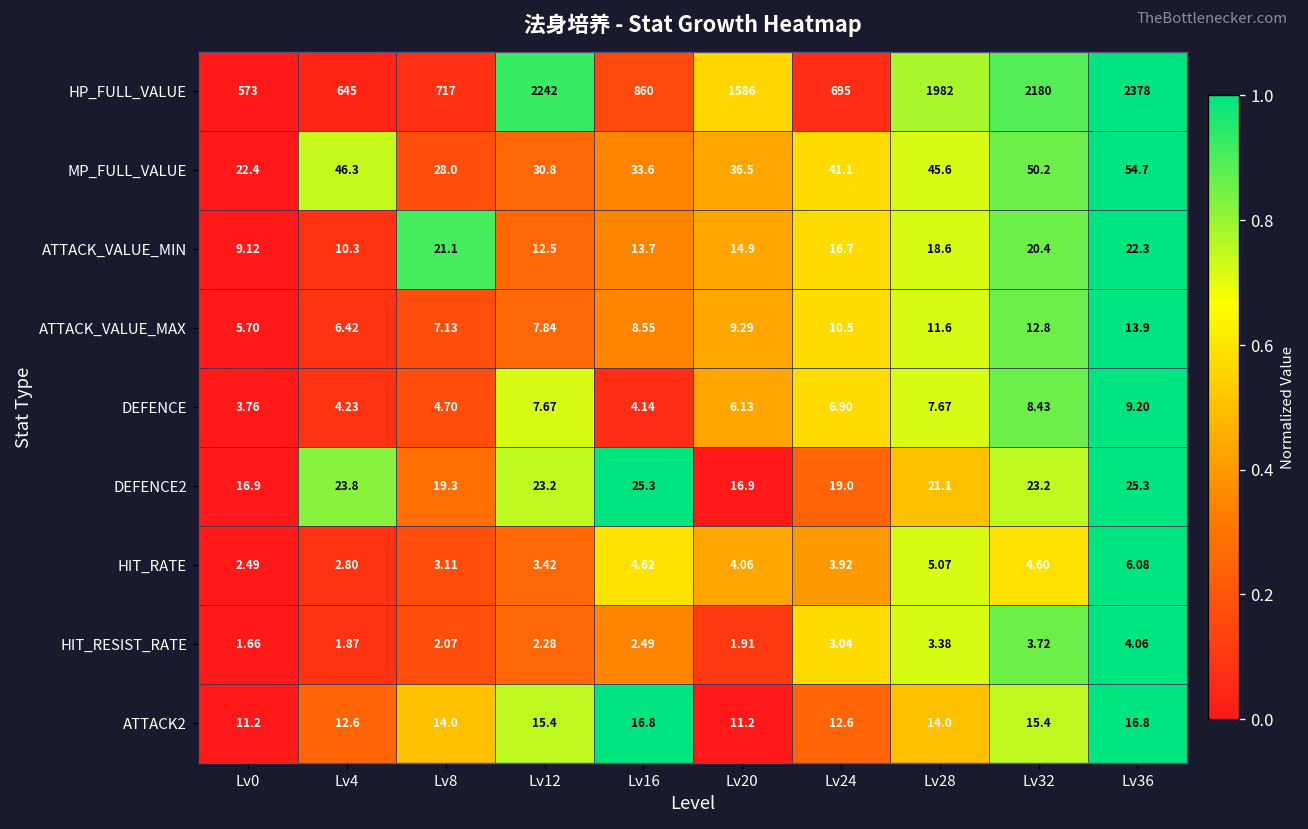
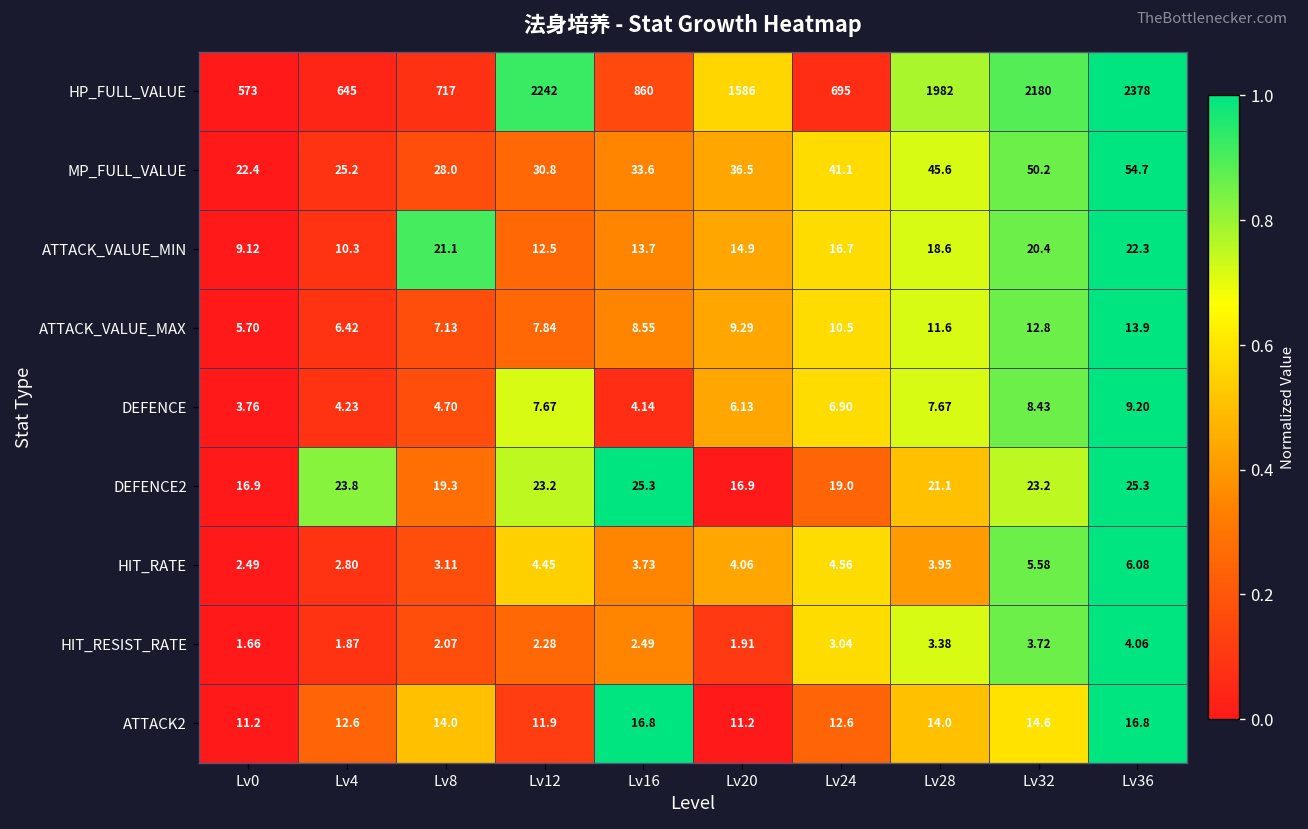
  {
    "HP_FULL_VALUE": {
      "Lv0": 573,
      "Lv4": 645,
      "Lv8": 717,
      "Lv12": 2242,
      "Lv16": 860,
      "Lv20": 1586,
      "Lv24": 695,
      "Lv28": 1982,
      "Lv32": 2180,
      "Lv36": 2378
    },
    "MP_FULL_VALUE": {
      "Lv0": 22.4,
-     "Lv4": 46.3,
+     "Lv4": 25.2,
      "Lv8": 28.0,
      "Lv12": 30.8,
      "Lv16": 33.6,
      "Lv20": 36.5,
      "Lv24": 41.1,
      "Lv28": 45.6,
      "Lv32": 50.2,
      "Lv36": 54.7
    },
    "ATTACK_VALUE_MIN": {
      "Lv0": 9.12,
      "Lv4": 10.3,
      "Lv8": 21.1,
      "Lv12": 12.5,
      "Lv16": 13.7,
      "Lv20": 14.9,
      "Lv24": 16.7,
      "Lv28": 18.6,
      "Lv32": 20.4,
      "Lv36": 22.3
    },
    "ATTACK_VALUE_MAX": {
      "Lv0": 5.70,
      "Lv4": 6.42,
      "Lv8": 7.13,
      "Lv12": 7.84,
      "Lv16": 8.55,
      "Lv20": 9.29,
      "Lv24": 10.5,
      "Lv28": 11.6,
      "Lv32": 12.8,
      "Lv36": 13.9
    },
    "DEFENCE": {
      "Lv0": 3.76,
      "Lv4": 4.23,
      "Lv8": 4.70,
      "Lv12": 7.67,
      "Lv16": 4.14,
      "Lv20": 6.13,
      "Lv24": 6.90,
      "Lv28": 7.67,
      "Lv32": 8.43,
      "Lv36": 9.20
    },
    "DEFENCE2": {
      "Lv0": 16.9,
      "Lv4": 23.8,
      "Lv8": 19.3,
      "Lv12": 23.2,
      "Lv16": 25.3,
      "Lv20": 16.9,
      "Lv24": 19.0,
      "Lv28": 21.1,
      "Lv32": 23.2,
      "Lv36": 25.3
    },
    "HIT_RATE": {
      "Lv0": 2.49,
      "Lv4": 2.80,
      "Lv8": 3.11,
-     "Lv12": 3.42,
-     "Lv16": 4.62,
+     "Lv12": 4.45,
+     "Lv16": 3.73,
      "Lv20": 4.06,
-     "Lv24": 3.92,
-     "Lv28": 5.07,
-     "Lv32": 4.60,
+     "Lv24": 4.56,
+     "Lv28": 3.95,
+     "Lv32": 5.58,
      "Lv36": 6.08
    },
    "HIT_RESIST_RATE": {
      "Lv0": 1.66,
      "Lv4": 1.87,
      "Lv8": 2.07,
      "Lv12": 2.28,
      "Lv16": 2.49,
      "Lv20": 1.91,
      "Lv24": 3.04,
      "Lv28": 3.38,
      "Lv32": 3.72,
      "Lv36": 4.06
    },
    "ATTACK2": {
      "Lv0": 11.2,
      "Lv4": 12.6,
      "Lv8": 14.0,
-     "Lv12": 15.4,
+     "Lv12": 11.9,
      "Lv16": 16.8,
      "Lv20": 11.2,
      "Lv24": 12.6,
      "Lv28": 14.0,
-     "Lv32": 15.4,
+     "Lv32": 14.6,
      "Lv36": 16.8
    }
  }
